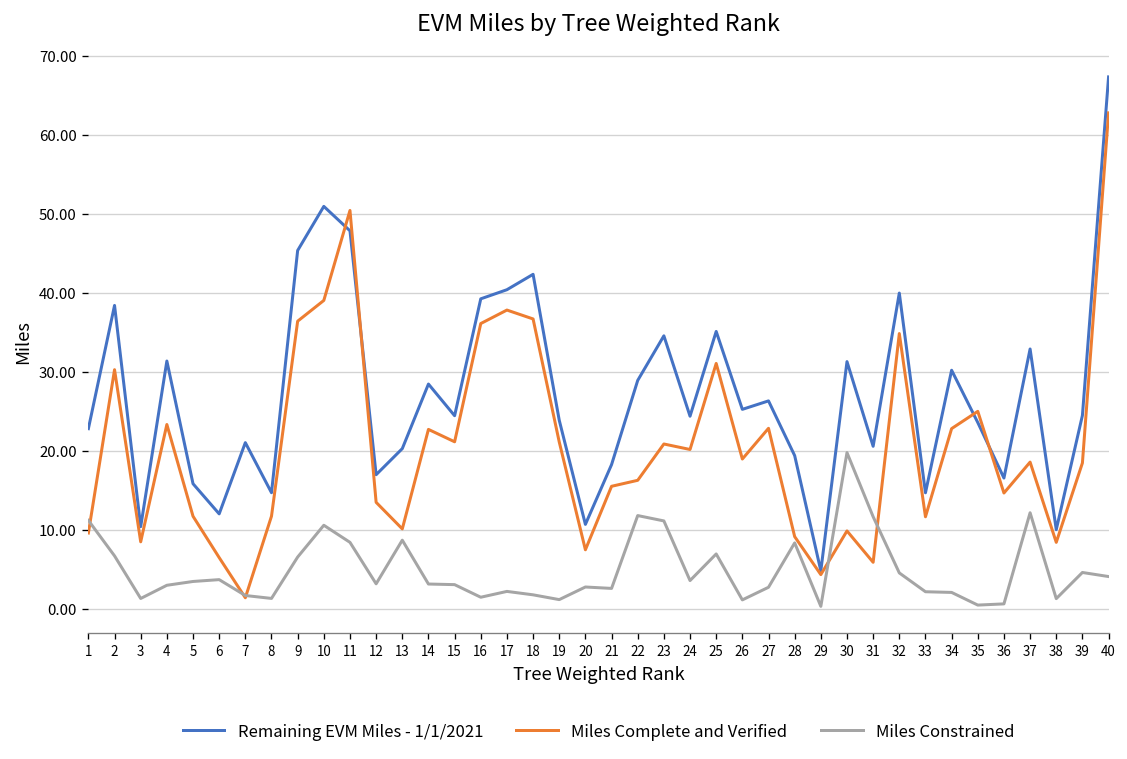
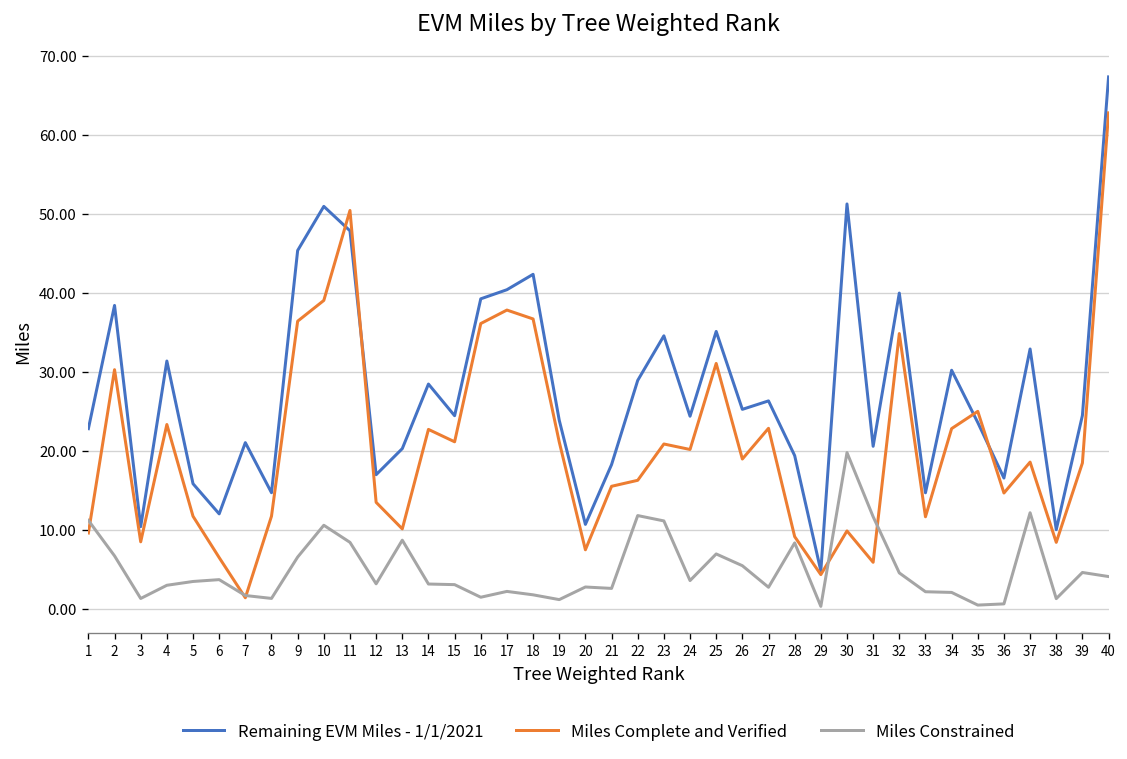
  {
    "Remaining EVM Miles - 1/1/2021": {
      "1": 23,
      "2": 38,
      "3": 10,
      "4": 31,
      "5": 16,
      "6": 12,
      "7": 21,
      "8": 15,
      "9": 45,
      "10": 51,
      "11": 48,
      "12": 17,
      "13": 20,
      "14": 28,
      "15": 24,
      "16": 39,
      "17": 40,
      "18": 42,
      "19": 24,
      "20": 11,
      "21": 18,
      "22": 29,
      "23": 35,
      "24": 24,
      "25": 35,
      "26": 25,
      "27": 26,
      "28": 19,
      "29": 5,
-     "30": 31,
+     "30": 51,
      "31": 21,
      "32": 40,
      "33": 15,
      "34": 30,
      "35": 24,
      "36": 17,
      "37": 33,
      "38": 10,
      "39": 24,
      "40": 67
    },
    "Miles Complete and Verified": {
      "1": 10,
      "2": 30,
      "3": 9,
      "4": 23,
      "5": 12,
      "6": 7,
      "8": 12,
      "9": 36,
      "10": 39,
      "11": 50,
      "12": 14,
      "13": 10,
      "14": 23,
      "15": 21,
      "16": 36,
      "17": 38,
      "18": 37,
      "19": 21,
      "20": 8,
      "21": 16,
      "22": 16,
      "23": 21,
      "24": 20,
      "25": 31,
      "26": 19,
      "27": 23,
      "28": 9,
      "29": 4,
      "30": 10,
      "31": 6,
      "32": 35,
      "33": 12,
      "34": 23,
      "35": 25,
      "36": 15,
      "37": 19,
      "38": 8,
      "39": 18,
      "40": 63
    },
    "Miles Constrained": {
      "1": 11,
      "2": 7,
      "3": 1,
      "4": 3,
      "5": 3,
      "6": 4,
      "8": 1,
      "9": 7,
      "10": 11,
      "11": 8,
      "12": 3,
      "13": 9,
      "14": 3,
      "15": 3,
      "16": 2,
      "17": 2,
      "18": 2,
      "19": 1,
      "20": 3,
      "21": 3,
      "22": 12,
      "23": 11,
      "24": 4,
      "25": 7,
-     "26": 1,
+     "26": 5,
      "27": 3,
      "28": 8,
      "29": 0,
      "30": 20,
      "31": 12,
      "32": 5,
      "33": 2,
      "34": 2,
      "35": 1,
      "36": 1,
      "37": 12,
      "38": 1,
      "39": 5,
      "40": 4
    }
  }
